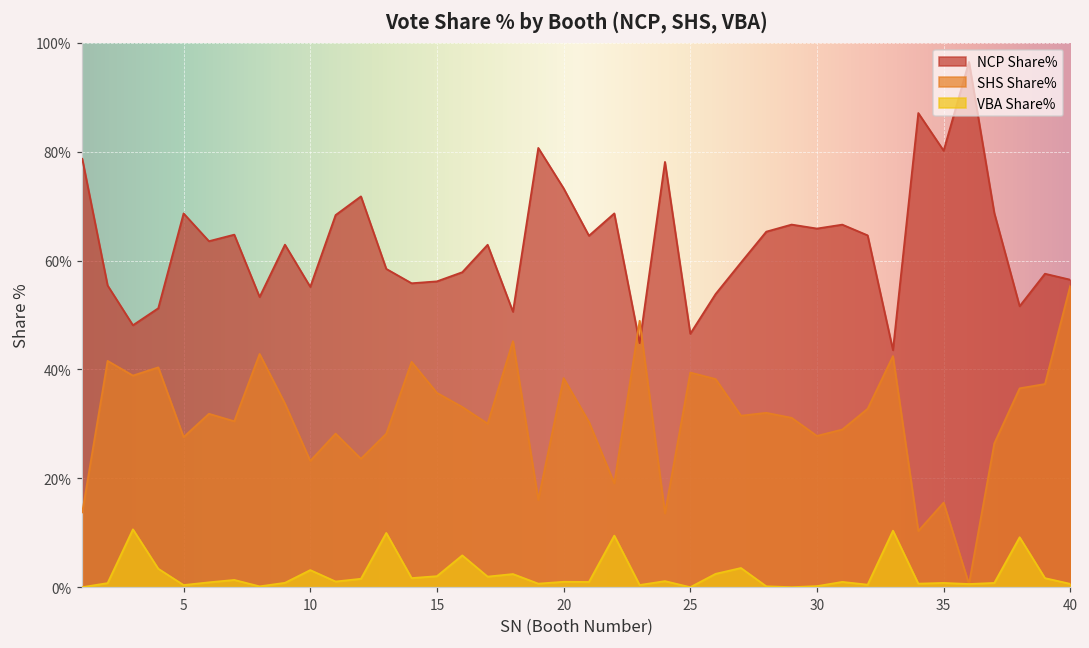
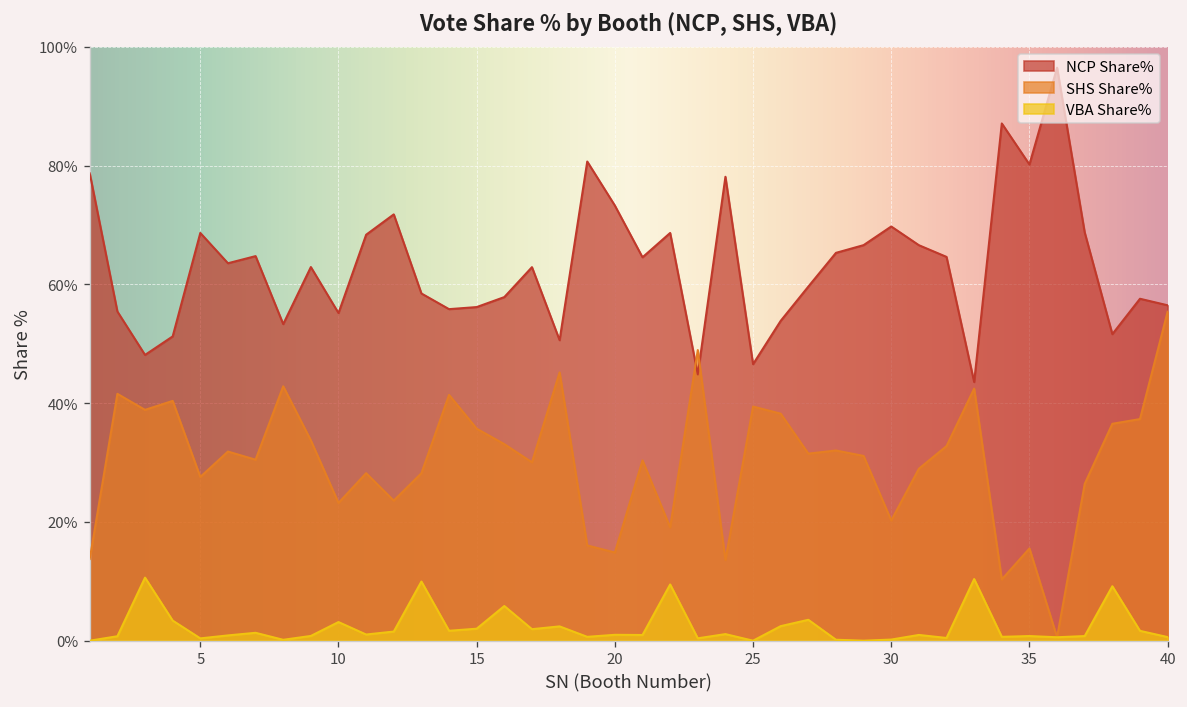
  {
    "NCP Share%": {
      "5": "69%",
      "10": "55%",
      "15": "56%",
      "20": "73%",
      "25": "47%",
-     "30": "66%",
+     "30": "70%",
      "35": "80%",
      "40": "56%"
    },
    "SHS Share%": {
      "5": "28%",
      "10": "23%",
      "15": "36%",
-     "20": "38%",
+     "20": "15%",
      "25": "39%",
-     "30": "28%",
+     "30": "20%",
      "35": "16%",
      "40": "55%"
    },
    "VBA Share%": {
      "5": "0%",
      "10": "3%",
      "15": "2%",
      "20": "1%",
      "25": "0%",
      "30": "0%",
      "35": "1%",
      "40": "1%"
    }
  }
